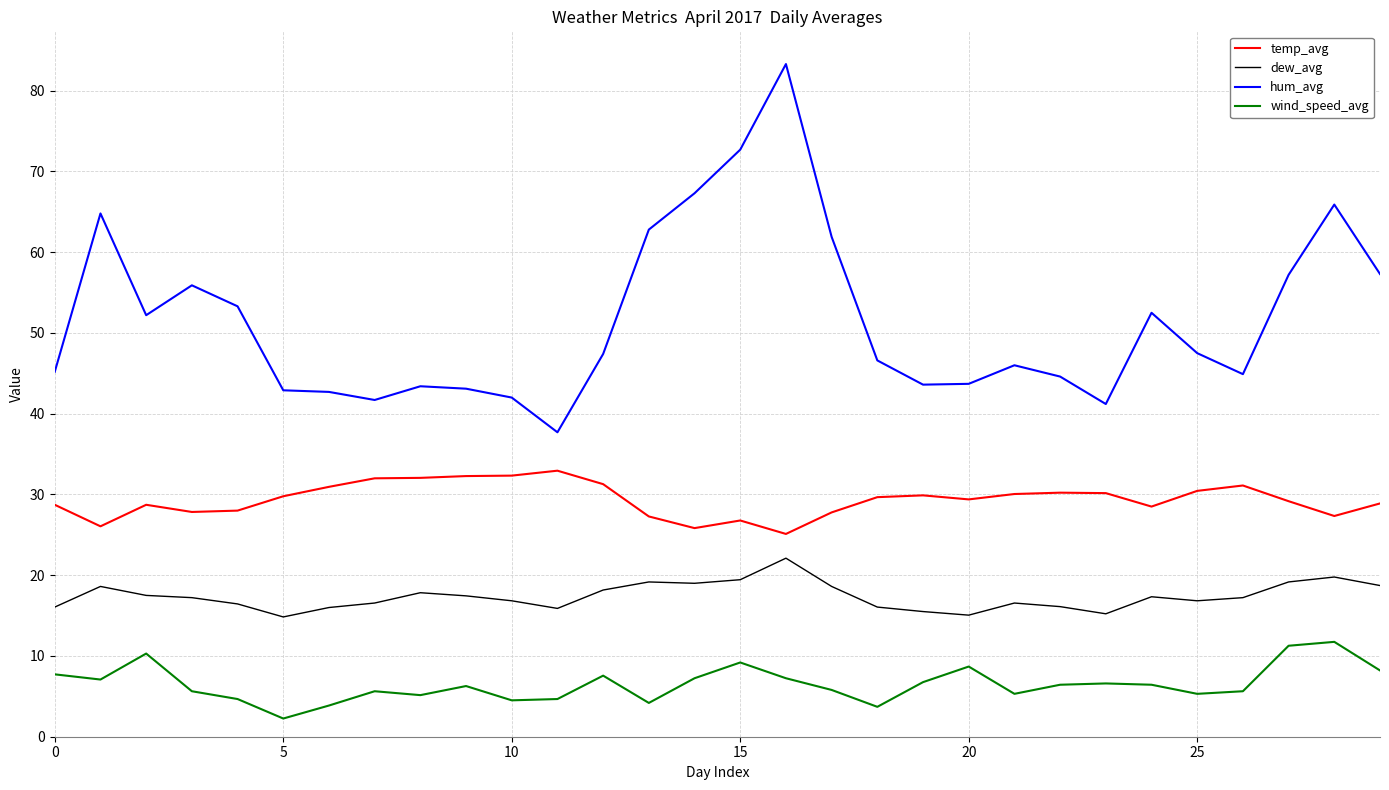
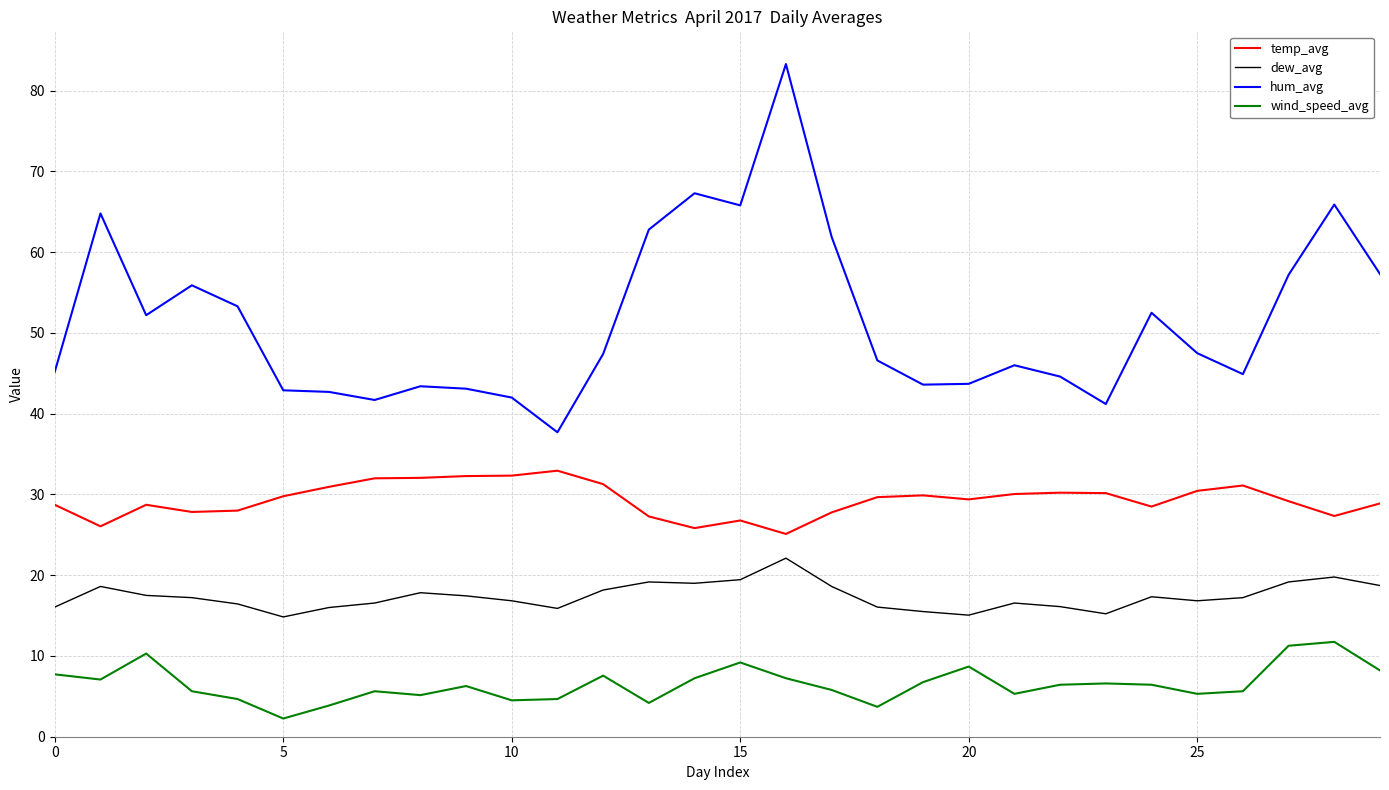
  {
    "temp_avg": {
      "0": 29,
      "5": 30,
      "10": 32,
      "15": 27,
      "20": 29,
      "25": 30
    },
    "dew_avg": {
      "0": 16,
      "5": 15,
      "10": 17,
      "15": 19,
      "20": 15,
      "25": 17
    },
    "hum_avg": {
      "0": 45,
      "5": 43,
      "10": 42,
-     "15": 73,
+     "15": 66,
      "20": 44,
      "25": 48
    },
    "wind_speed_avg": {
      "0": 8,
      "5": 2,
      "10": 5,
      "15": 9,
      "20": 9,
      "25": 5
    }
  }
